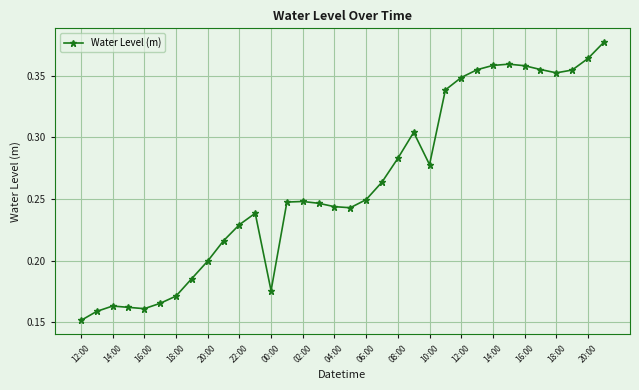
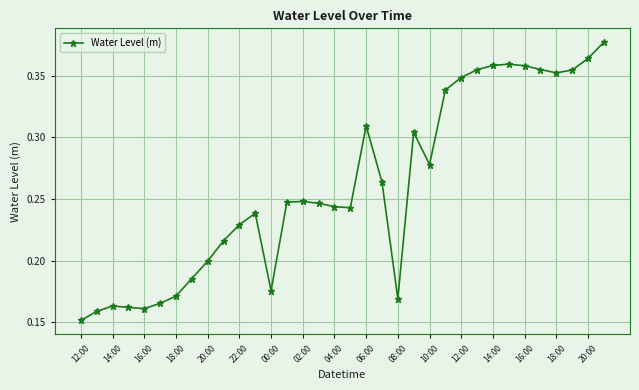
  {
    "22:00": 0.229,
    "00:00": 0.176,
    "02:00": 0.248,
    "04:00": 0.244,
-   "06:00": 0.249,
-   "08:00": 0.283,
+   "06:00": 0.309,
+   "08:00": 0.169,
    "10:00": 0.278
  }
